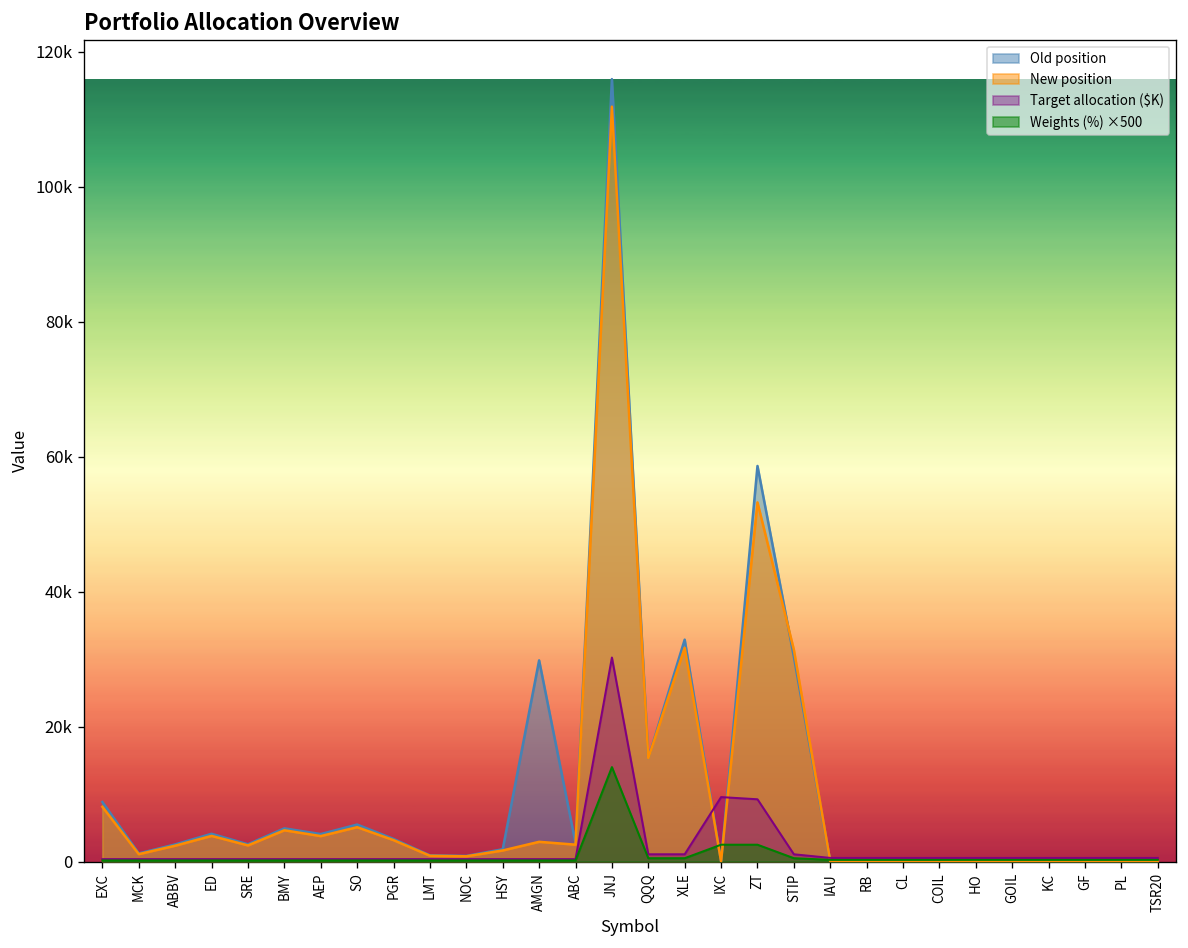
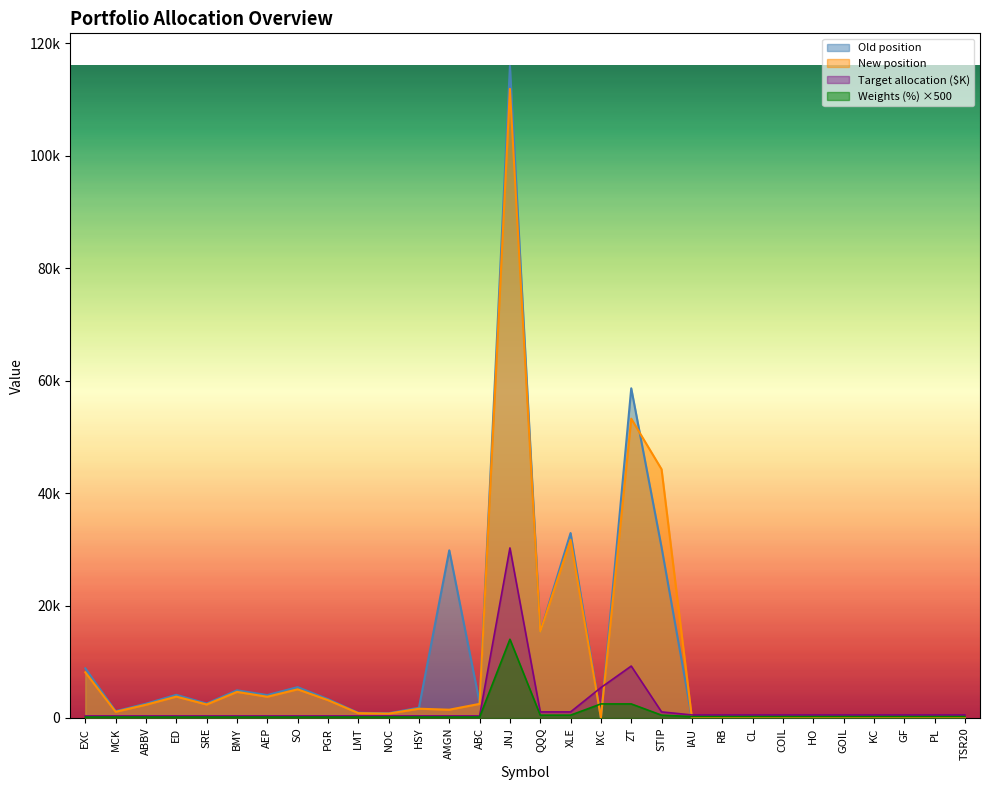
  {
    "Old position": {
      "EXC": 9000,
      "AMGN": 30000,
      "JNJ": 116000,
      "XLE": 33000,
      "ZT": 59000,
      "STIP": 30000
    },
    "New position": {
      "EXC": 8000,
-     "AMGN": 3000,
+     "AMGN": 1000,
      "JNJ": 112000,
      "XLE": 32000,
      "ZT": 53000,
-     "STIP": 31000
+     "STIP": 44000
    },
    "Target allocation ($K)": {
      "JNJ": 30000,
      "QQQ": 1000,
      "XLE": 1000,
-     "IXC": 10000,
+     "IXC": 5000,
      "ZT": 9000,
      "STIP": 1000
    },
    "Weights (%) ×500": {
      "JNJ": 14000,
      "QQQ": 1000,
      "XLE": 1000,
      "IXC": 3000,
      "ZT": 3000,
      "STIP": 1000
    }
  }
